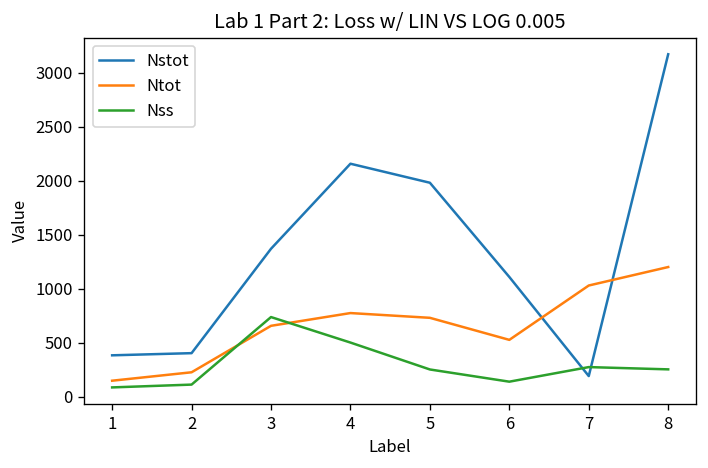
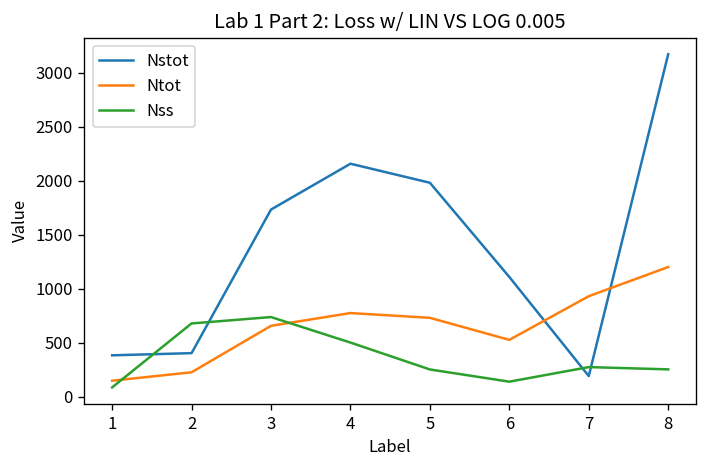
  {
    "Nstot": {
      "1": 400,
      "2": 400,
-     "3": 1400,
+     "3": 1700,
      "4": 2200,
      "5": 2000,
      "6": 1100,
      "7": 200,
      "8": 3200
    },
    "Ntot": {
      "1": 200,
      "2": 200,
      "3": 700,
      "4": 800,
      "5": 700,
      "6": 500,
-     "7": 1000,
+     "7": 900,
      "8": 1200
    },
    "Nss": {
      "1": 100,
-     "2": 100,
+     "2": 700,
      "3": 700,
      "4": 500,
      "5": 300,
      "6": 100,
      "7": 300,
      "8": 300
    }
  }
